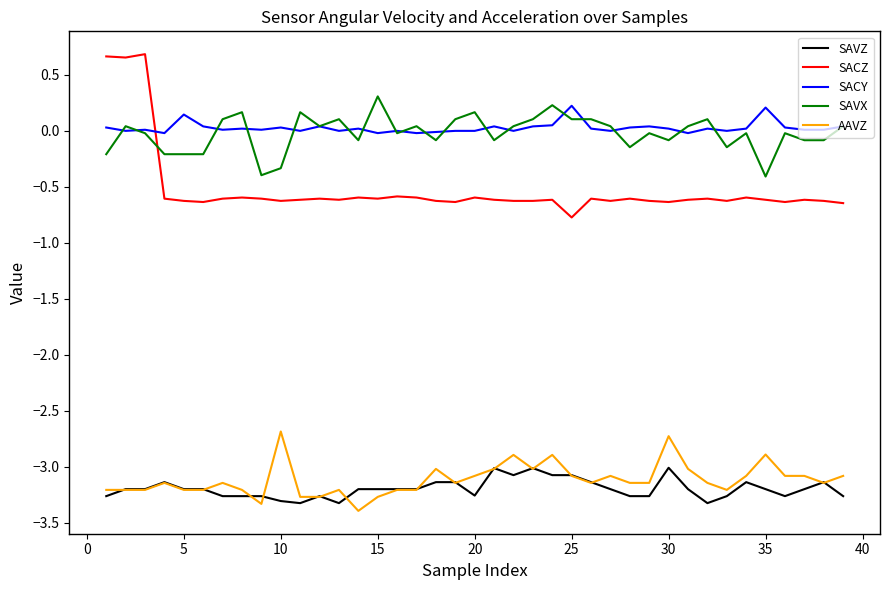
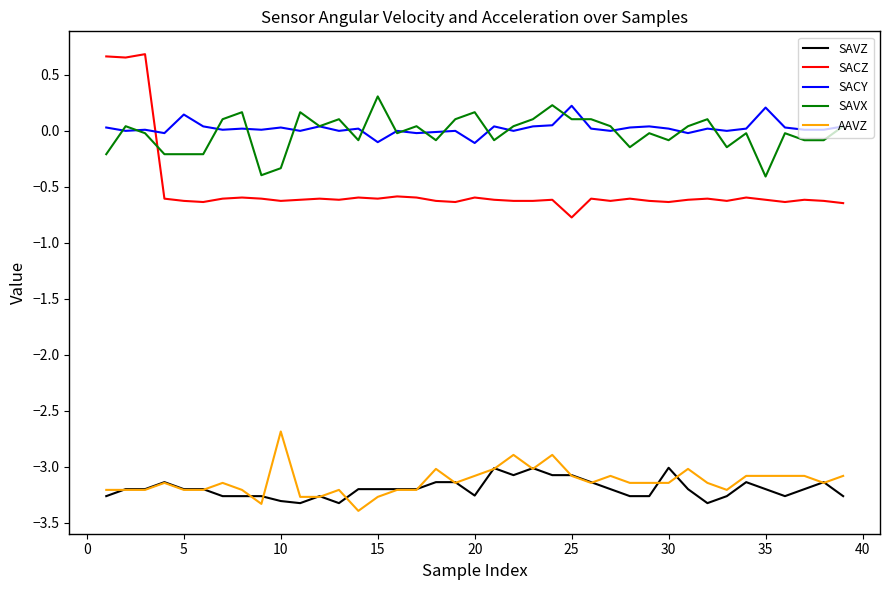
  {
    "SAVZ": {
      "10": -3.31,
      "15": -3.20,
      "20": -3.26,
      "30": -3.01,
      "35": -3.20
    },
    "SACZ": {
      "5": -0.63,
      "10": -0.63,
      "15": -0.61,
      "20": -0.60,
      "25": -0.77,
      "30": -0.64,
      "35": -0.62
    },
    "SACY": {
      "5": 0.14,
      "10": 0.03,
-     "15": -0.02,
-     "20": 0.00,
+     "15": -0.10,
+     "20": -0.11,
      "25": 0.22,
      "30": 0.02,
      "35": 0.21
    },
    "SAVX": {
      "5": -0.21,
      "10": -0.33,
      "15": 0.31,
      "20": 0.17,
      "25": 0.10,
      "30": -0.08,
      "35": -0.41
    },
    "AAVZ": {
      "10": -2.69,
      "15": -3.27,
      "20": -3.08,
-     "30": -2.73,
-     "35": -2.89
+     "30": -3.14,
+     "35": -3.08
    }
  }
